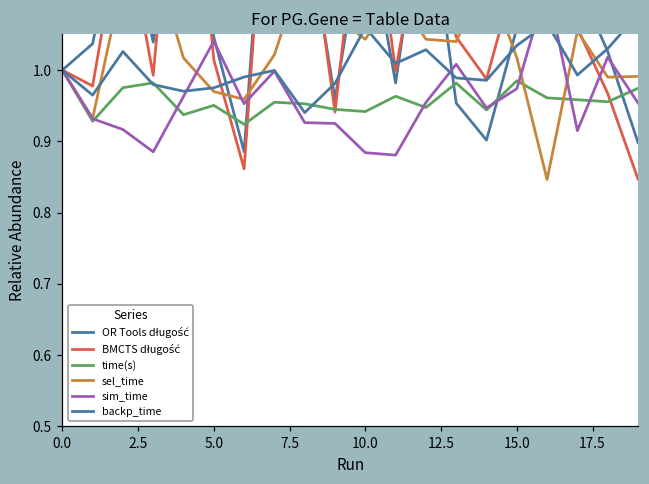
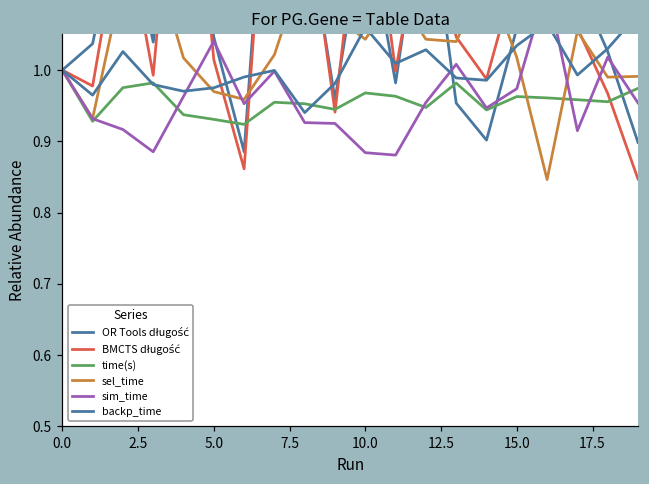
  {
    "time(s)": {
-     "5.0": 0.95,
-     "10.0": 0.94,
-     "15.0": 0.99
+     "5.0": 0.93,
+     "10.0": 0.97,
+     "15.0": 0.96
    },
    "sim_time": {
      "5.0": 1.04,
      "10.0": 0.88,
      "15.0": 0.97
    }
  }
